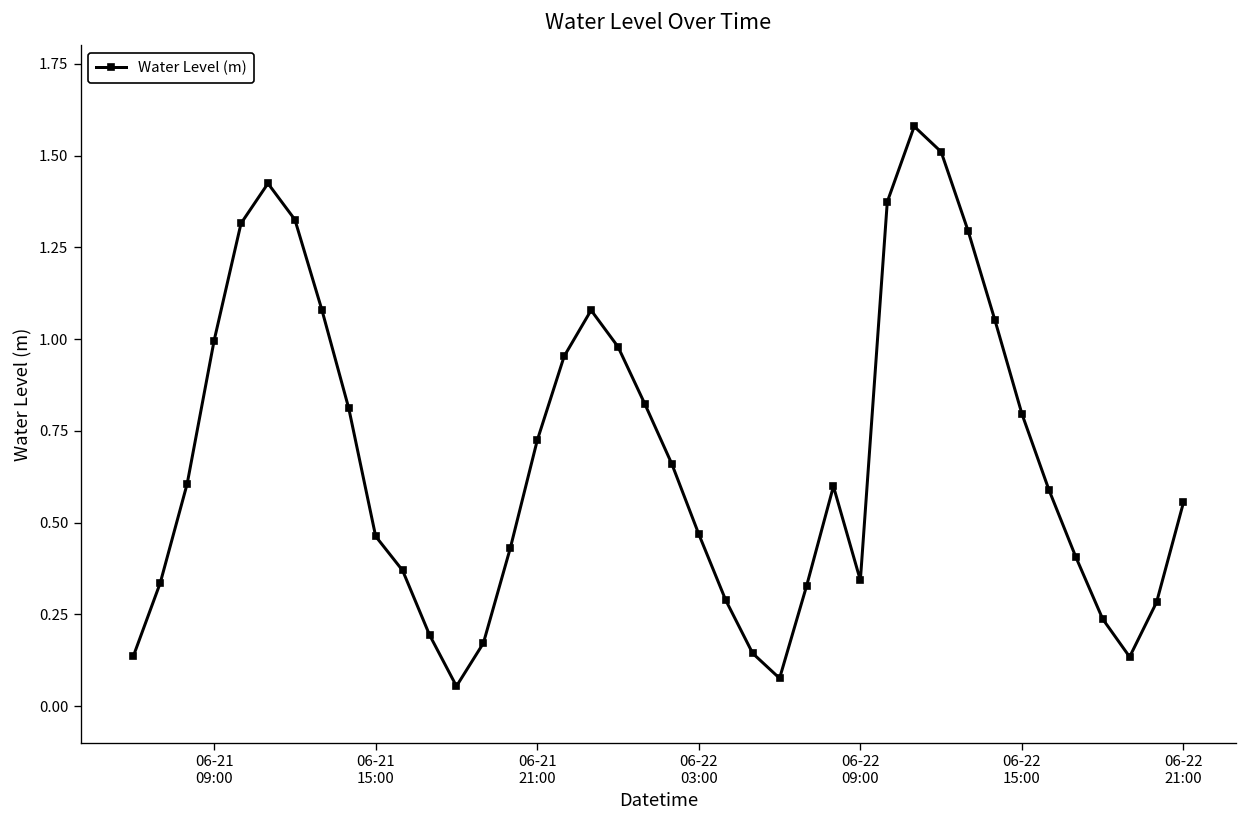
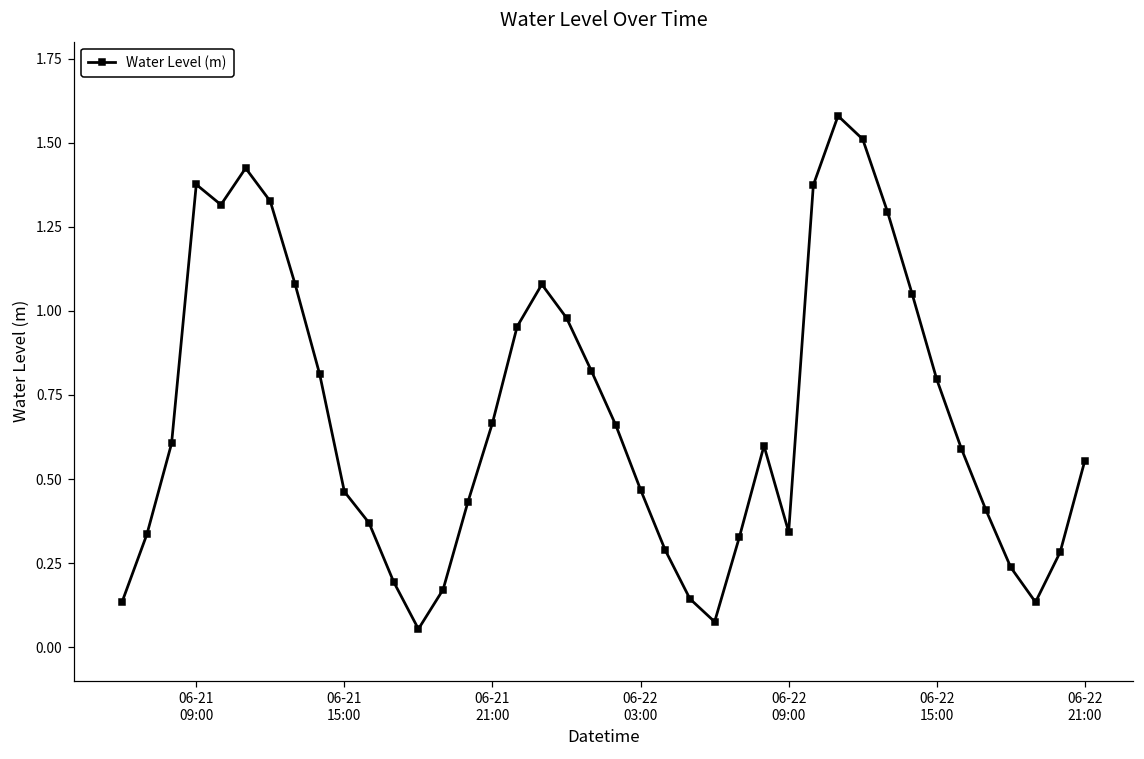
  {
-   "06-21 09:00": 1.00,
+   "06-21 09:00": 1.38,
    "06-21 15:00": 0.46,
-   "06-21 21:00": 0.72,
+   "06-21 21:00": 0.67,
    "06-22 03:00": 0.47,
    "06-22 09:00": 0.34,
    "06-22 15:00": 0.80,
    "06-22 21:00": 0.56
  }
